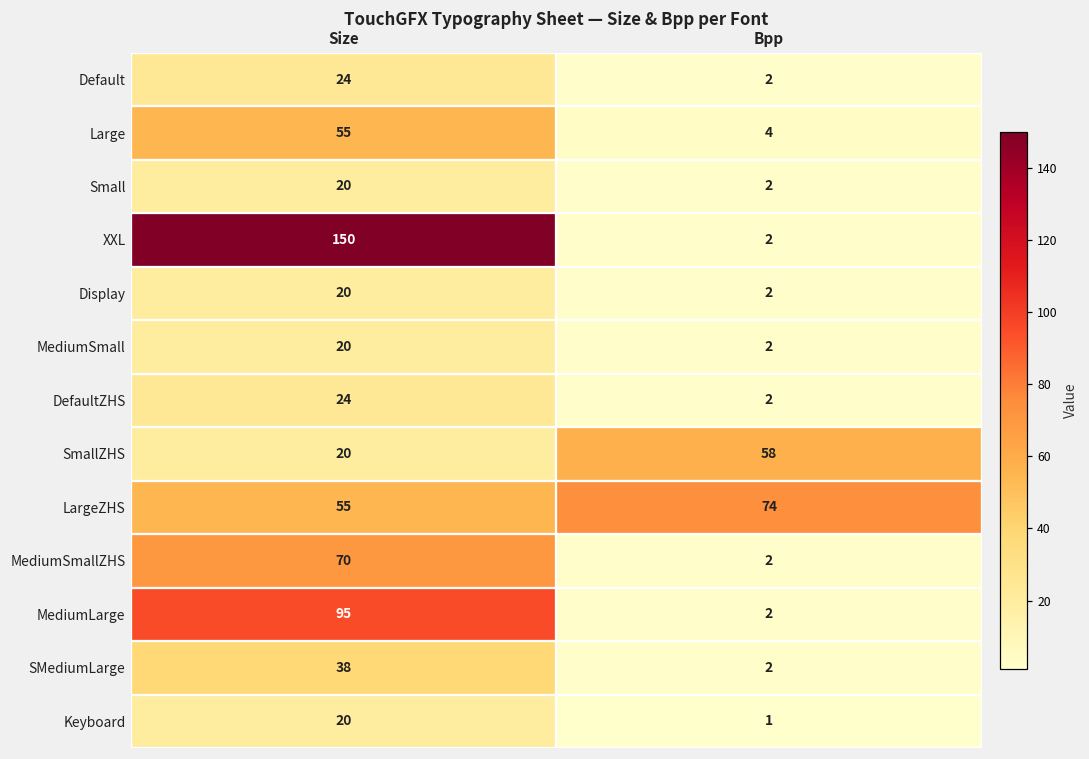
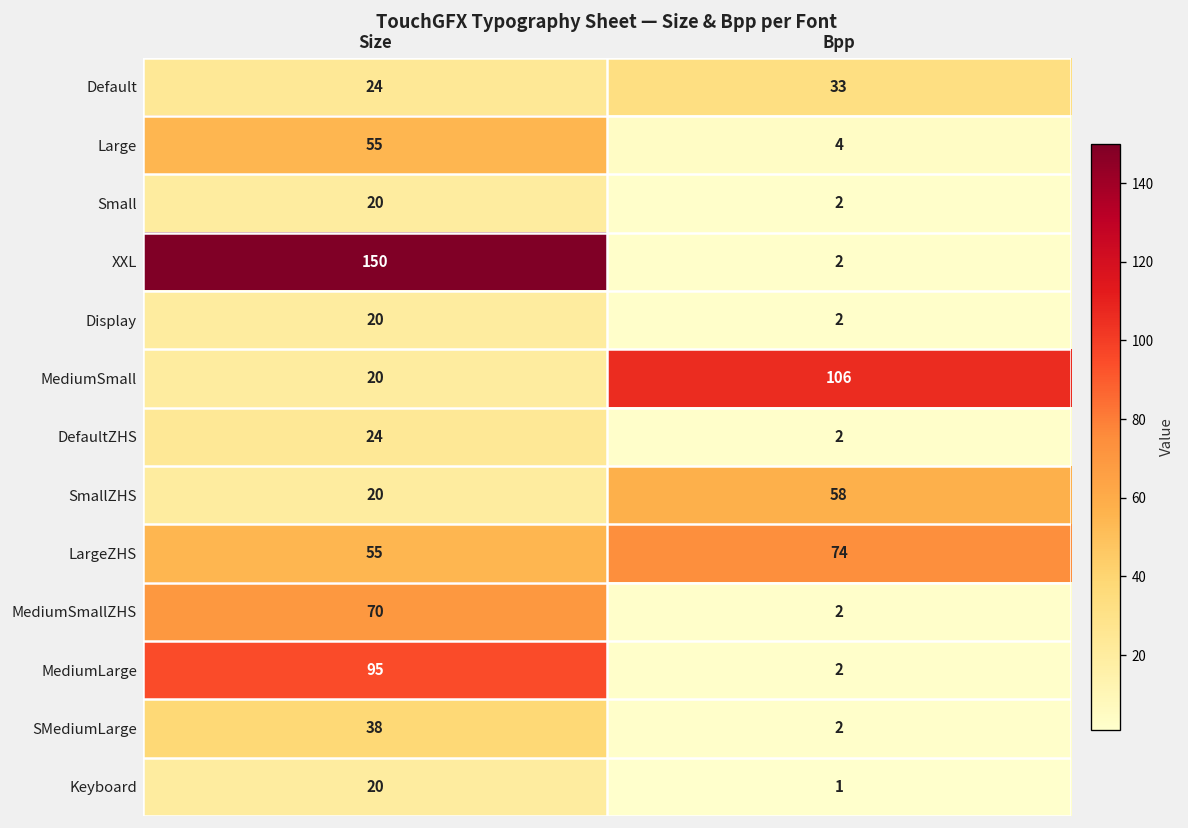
  {
    "Default": {
      "Size": 24,
-     "Bpp": 2
+     "Bpp": 33
    },
    "Large": {
      "Size": 55,
      "Bpp": 4
    },
    "Small": {
      "Size": 20,
      "Bpp": 2
    },
    "XXL": {
      "Size": 150,
      "Bpp": 2
    },
    "Display": {
      "Size": 20,
      "Bpp": 2
    },
    "MediumSmall": {
      "Size": 20,
-     "Bpp": 2
+     "Bpp": 106
    },
    "DefaultZHS": {
      "Size": 24,
      "Bpp": 2
    },
    "SmallZHS": {
      "Size": 20,
      "Bpp": 58
    },
    "LargeZHS": {
      "Size": 55,
      "Bpp": 74
    },
    "MediumSmallZHS": {
      "Size": 70,
      "Bpp": 2
    },
    "MediumLarge": {
      "Size": 95,
      "Bpp": 2
    },
    "SMediumLarge": {
      "Size": 38,
      "Bpp": 2
    },
    "Keyboard": {
      "Size": 20,
      "Bpp": 1
    }
  }
